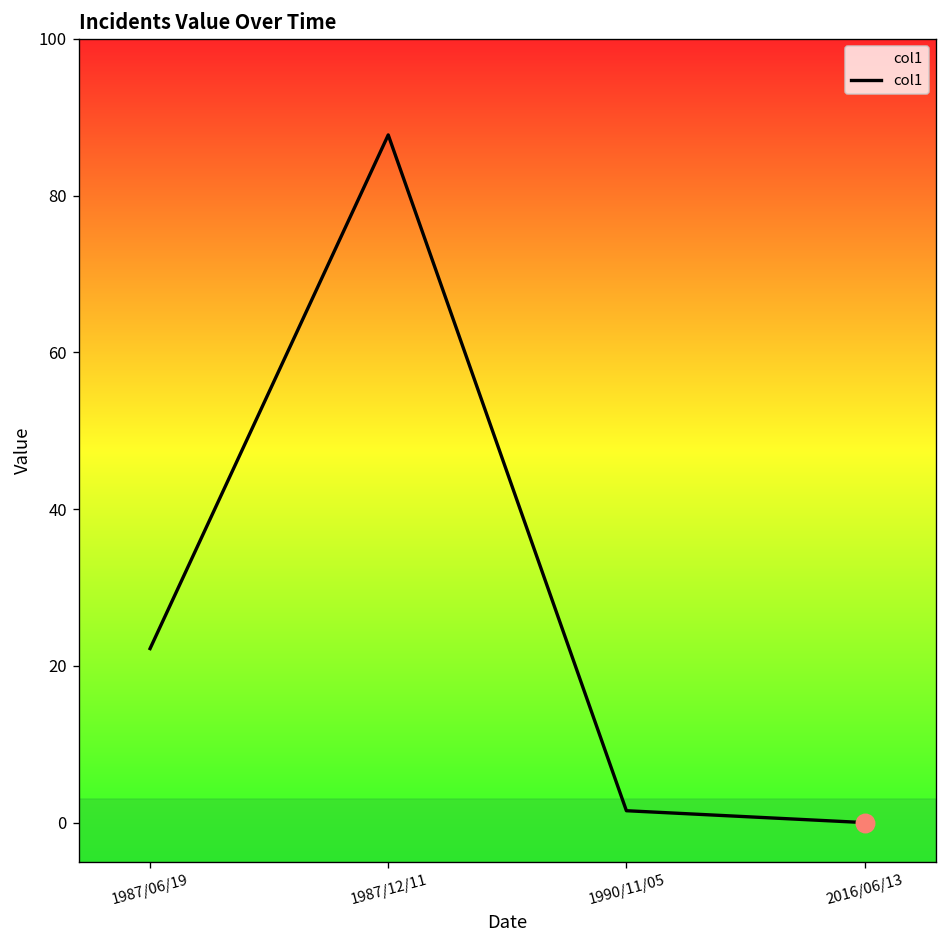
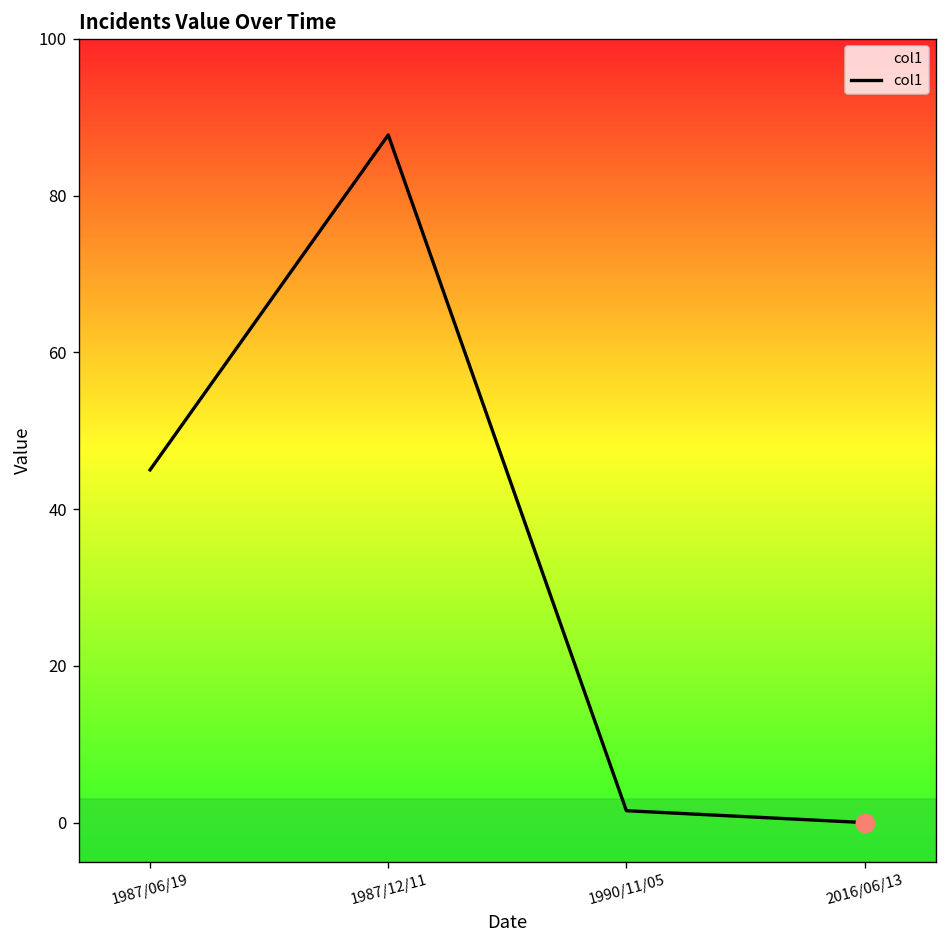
  {
    "col1": {
-     "1987/06/19": 22,
+     "1987/06/19": 45,
      "1987/12/11": 88
    }
  }
